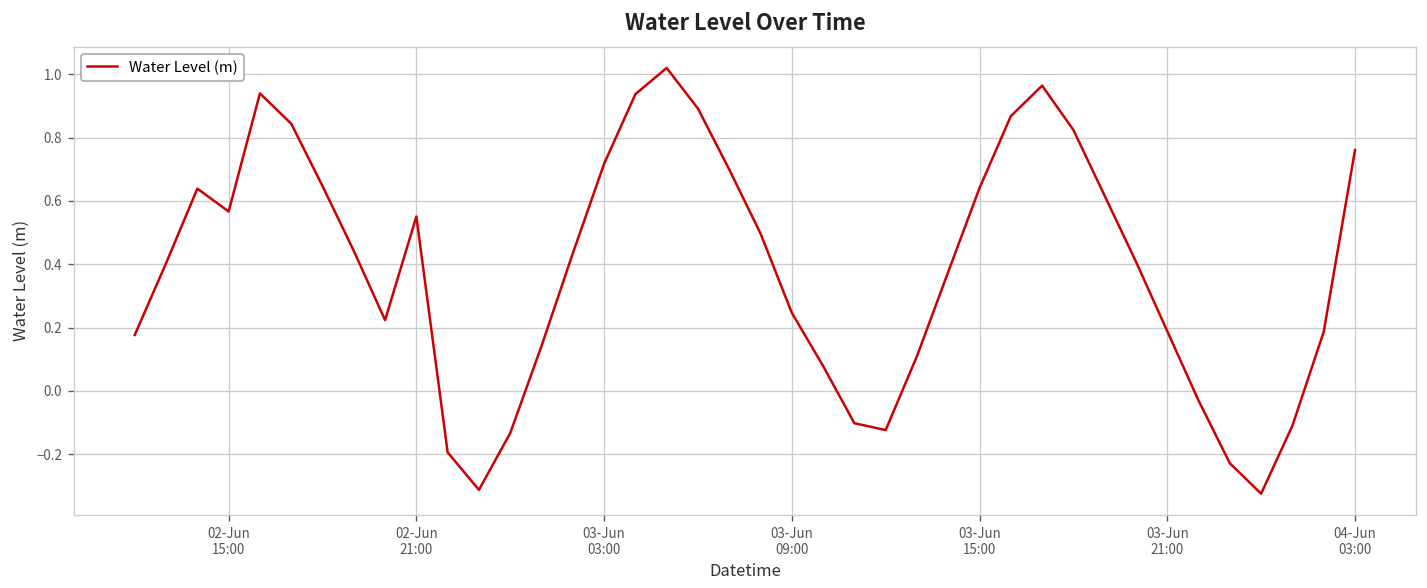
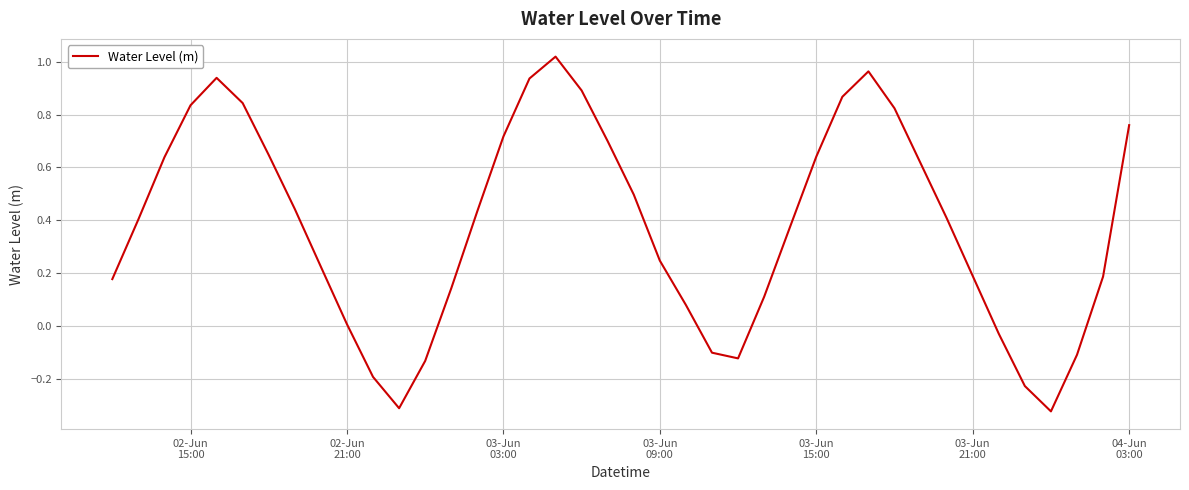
  {
-   "02-Jun 15:00": 0.57,
-   "02-Jun 21:00": 0.55,
+   "02-Jun 15:00": 0.84,
+   "02-Jun 21:00": 0.01,
    "03-Jun 03:00": 0.72,
    "03-Jun 09:00": 0.25,
    "03-Jun 15:00": 0.64,
    "03-Jun 21:00": 0.19,
    "04-Jun 03:00": 0.76
  }
